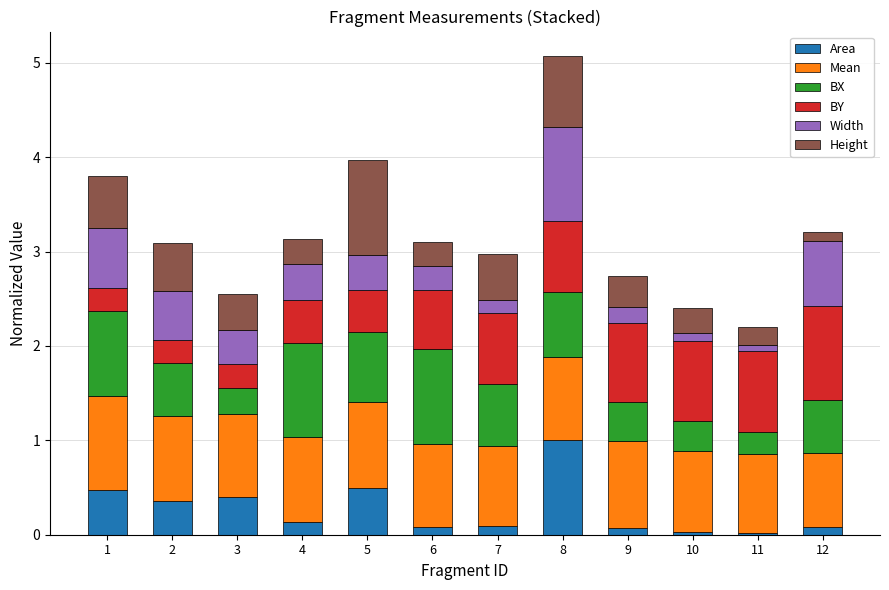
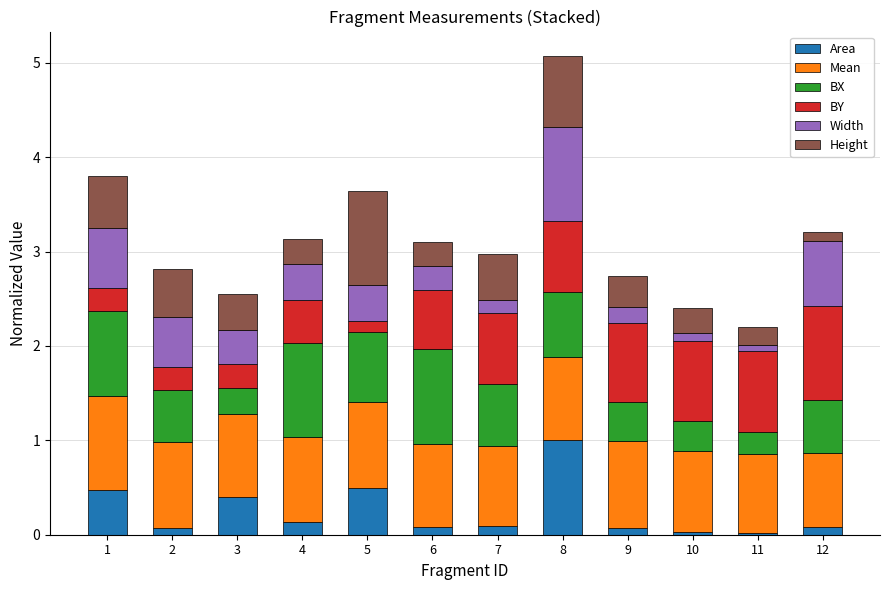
  {
    "Area": {
      "1": 0.5,
-     "2": 0.4,
+     "2": 0.1,
      "3": 0.4,
      "4": 0.1,
      "5": 0.5,
      "6": 0.1,
      "7": 0.1,
      "8": 1.0,
      "9": 0.1,
      "10": 0.0,
      "12": 0.1
    },
    "Mean": {
      "1": 1.0,
      "2": 0.9,
      "3": 0.9,
      "4": 0.9,
      "5": 0.9,
      "6": 0.9,
      "7": 0.9,
      "8": 0.9,
      "9": 0.9,
      "10": 0.9,
      "11": 0.8,
      "12": 0.8
    },
    "BX": {
      "1": 0.9,
      "2": 0.6,
      "3": 0.3,
      "4": 1.0,
      "5": 0.7,
      "6": 1.0,
      "7": 0.7,
      "8": 0.7,
      "9": 0.4,
      "10": 0.3,
      "11": 0.2,
      "12": 0.6
    },
    "BY": {
      "1": 0.2,
      "2": 0.2,
      "3": 0.3,
      "4": 0.4,
-     "5": 0.5,
+     "5": 0.1,
      "6": 0.6,
      "7": 0.7,
      "8": 0.7,
      "9": 0.8,
      "10": 0.8,
      "11": 0.9,
      "12": 1.0
    },
    "Width": {
      "1": 0.6,
      "2": 0.5,
      "3": 0.4,
      "4": 0.4,
      "5": 0.4,
      "6": 0.3,
      "7": 0.1,
      "8": 1.0,
      "9": 0.2,
      "10": 0.1,
      "11": 0.1,
      "12": 0.7
    },
    "Height": {
      "1": 0.6,
      "2": 0.5,
      "3": 0.4,
      "4": 0.3,
      "5": 1.0,
      "6": 0.3,
      "7": 0.5,
      "8": 0.8,
      "9": 0.3,
      "10": 0.3,
      "11": 0.2,
      "12": 0.1
    }
  }
